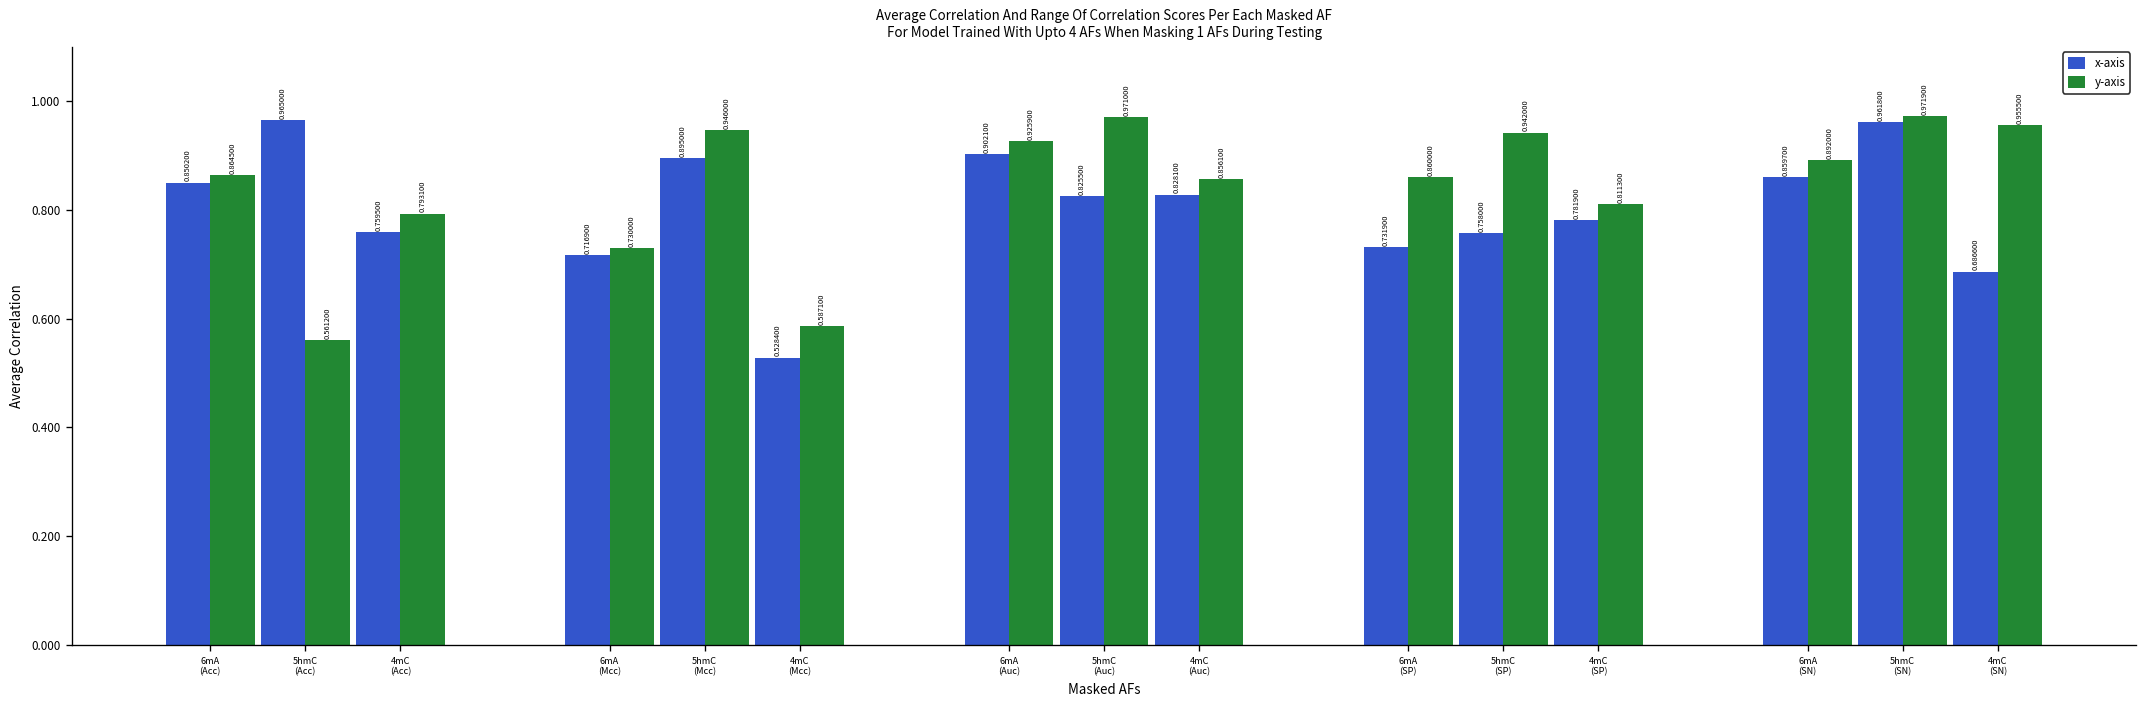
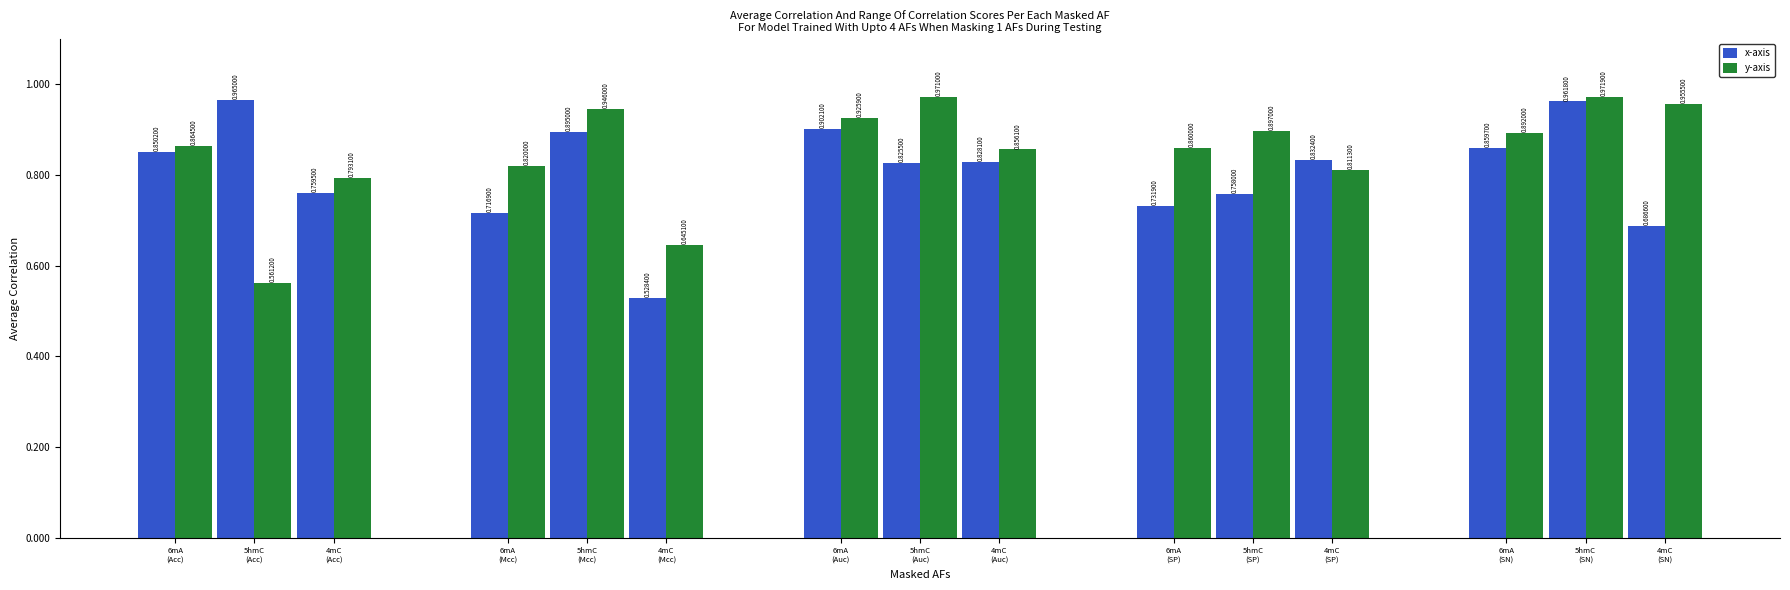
  {
    "x-axis": {
      "6mA (Acc)": 0.850200,
      "5hmC (Acc)": 0.965000,
      "4mC (Acc)": 0.759500,
      "6mA (Mcc)": 0.716900,
      "5hmC (Mcc)": 0.895000,
      "4mC (Mcc)": 0.528400,
      "6mA (Auc)": 0.902100,
      "5hmC (Auc)": 0.825500,
      "4mC (Auc)": 0.828100,
      "6mA (SP)": 0.731900,
      "5hmC (SP)": 0.758000,
-     "4mC (SP)": 0.781900,
+     "4mC (SP)": 0.832400,
      "6mA (SN)": 0.859700,
      "5hmC (SN)": 0.961800,
      "4mC (SN)": 0.686600
    },
    "y-axis": {
      "6mA (Acc)": 0.864500,
      "5hmC (Acc)": 0.561200,
      "4mC (Acc)": 0.793100,
-     "6mA (Mcc)": 0.730000,
+     "6mA (Mcc)": 0.820000,
      "5hmC (Mcc)": 0.946000,
-     "4mC (Mcc)": 0.587100,
+     "4mC (Mcc)": 0.645100,
      "6mA (Auc)": 0.925900,
      "5hmC (Auc)": 0.971000,
      "4mC (Auc)": 0.856100,
      "6mA (SP)": 0.860000,
-     "5hmC (SP)": 0.942000,
+     "5hmC (SP)": 0.897000,
      "4mC (SP)": 0.811300,
      "6mA (SN)": 0.892000,
      "5hmC (SN)": 0.971900,
      "4mC (SN)": 0.955500
    }
  }
